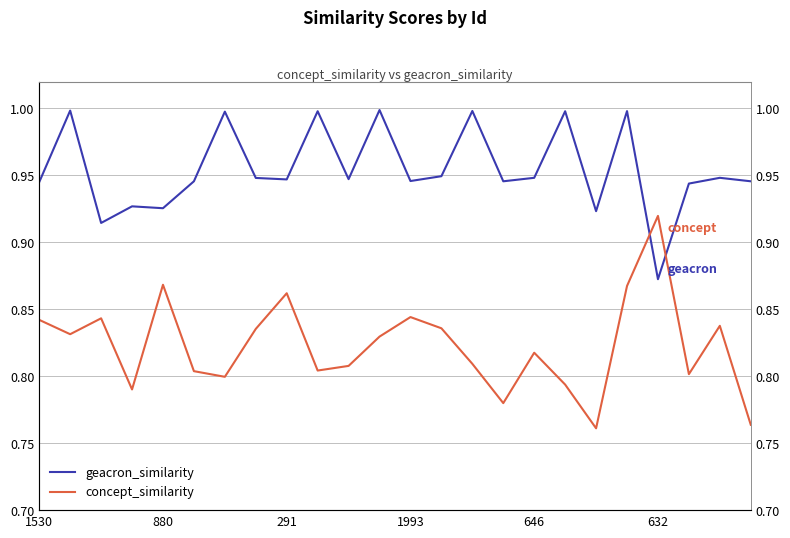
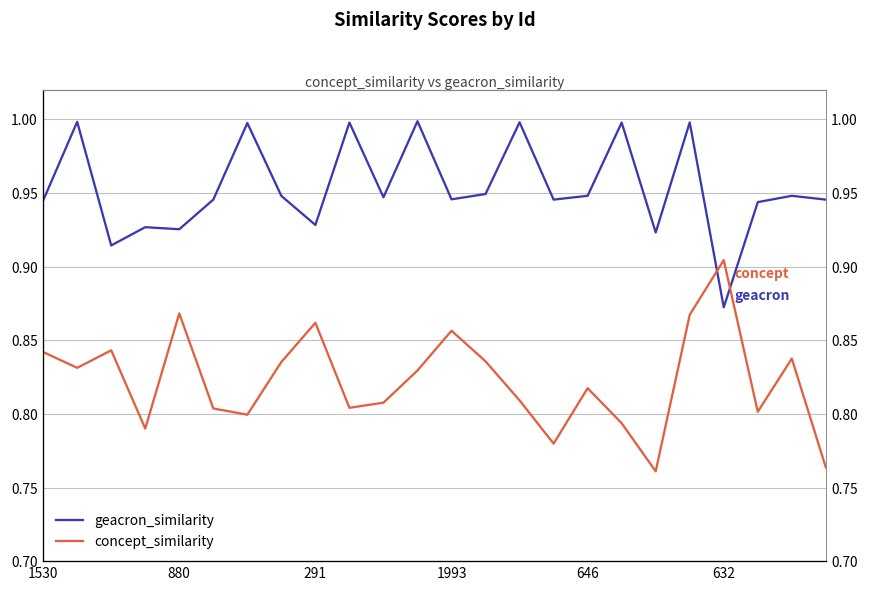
  {
    "geacron_similarity": {
      "1530": 0.945,
      "880": 0.925,
-     "291": 0.947,
+     "291": 0.928,
      "1993": 0.946,
      "646": 0.948,
      "632": 0.872
    },
    "concept_similarity": {
      "1530": 0.842,
      "880": 0.868,
      "291": 0.862,
-     "1993": 0.844,
+     "1993": 0.857,
      "646": 0.818,
-     "632": 0.920
+     "632": 0.904
    }
  }
